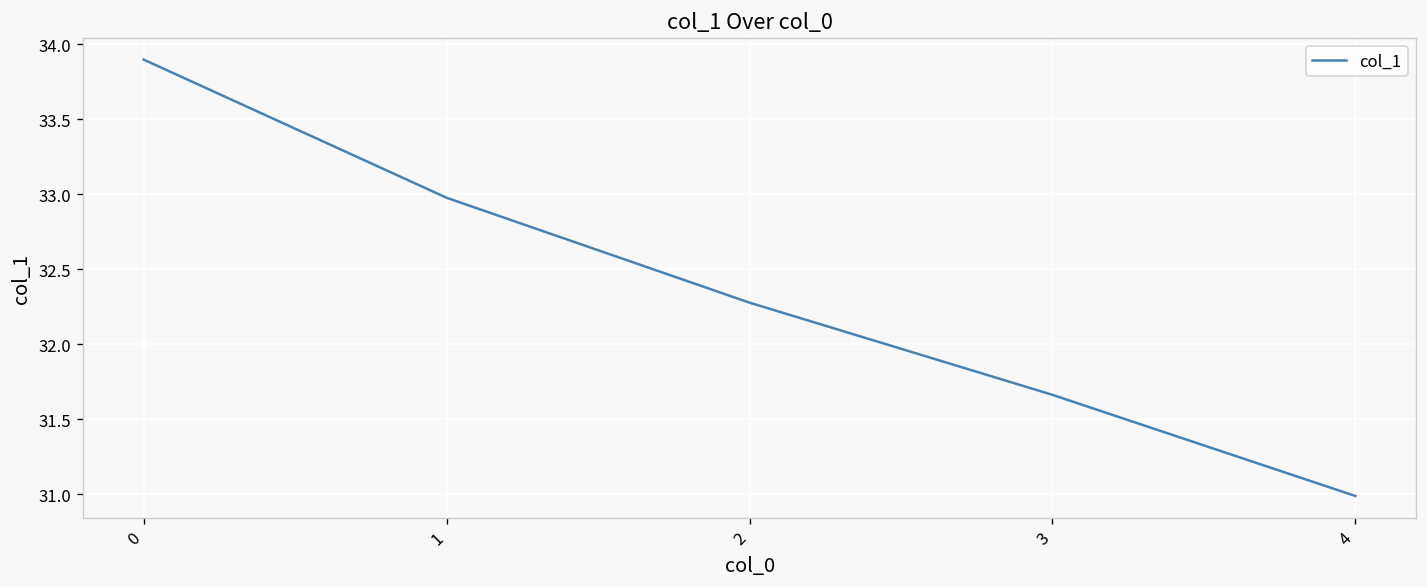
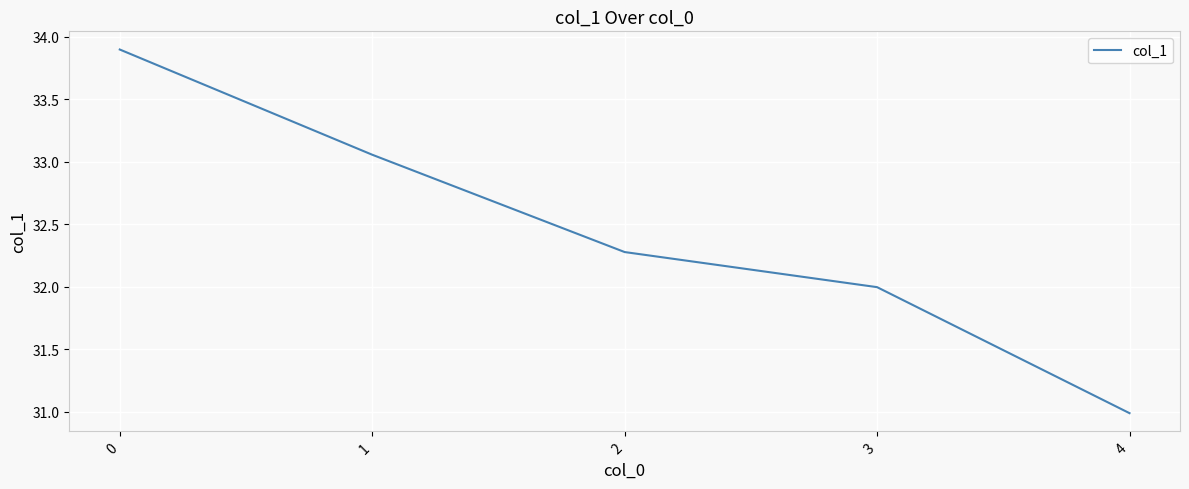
  {
    "0": 33.90,
-   "1": 32.98,
+   "1": 33.06,
    "2": 32.28,
-   "3": 31.66,
+   "3": 32.00,
    "4": 30.99
  }
